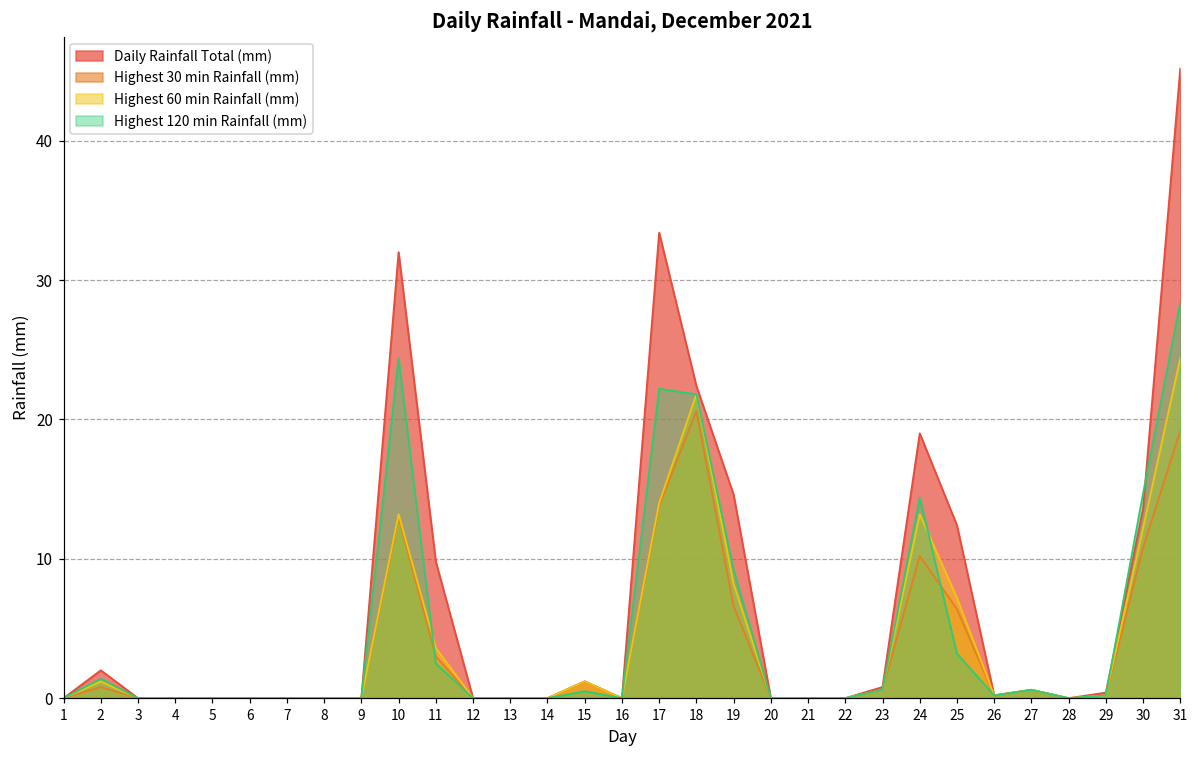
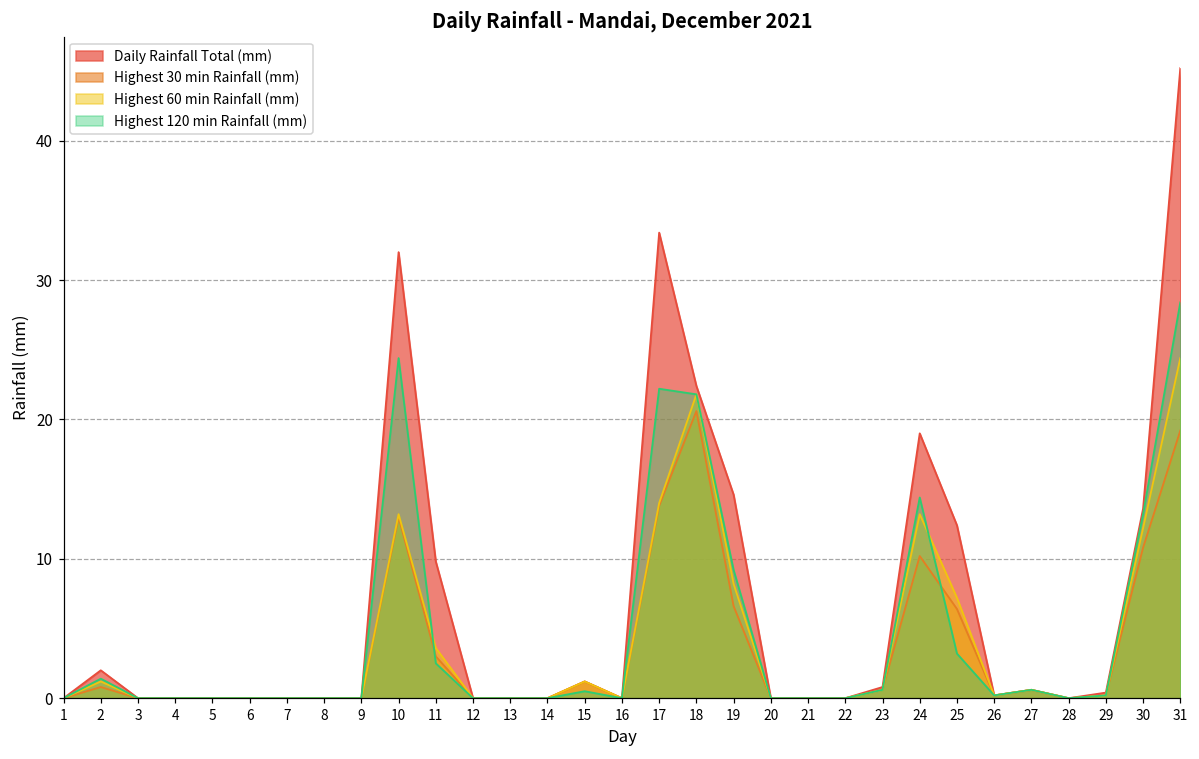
  {
    "Highest 60 min Rainfall (mm)": {
      "11": 3.6,
      "17": 14.0,
      "19": 8.2,
      "24": 13.2,
      "25": 7.2,
      "30": 12.2,
      "31": 24.4
    },
    "Highest 120 min Rainfall (mm)": {
      "10": 24.4,
      "11": 2.5,
      "15": 0.5,
      "17": 22.2,
      "19": 9.2,
      "24": 14.4,
      "25": 3.2,
-     "30": 14.7,
+     "30": 13.2,
      "31": 28.4
    }
  }
